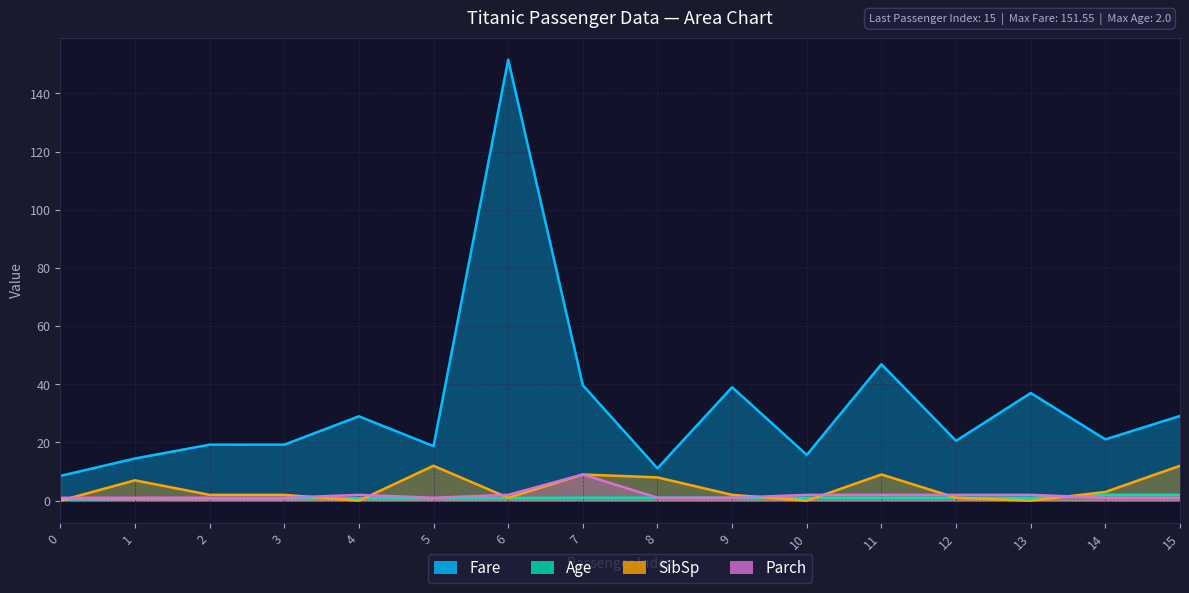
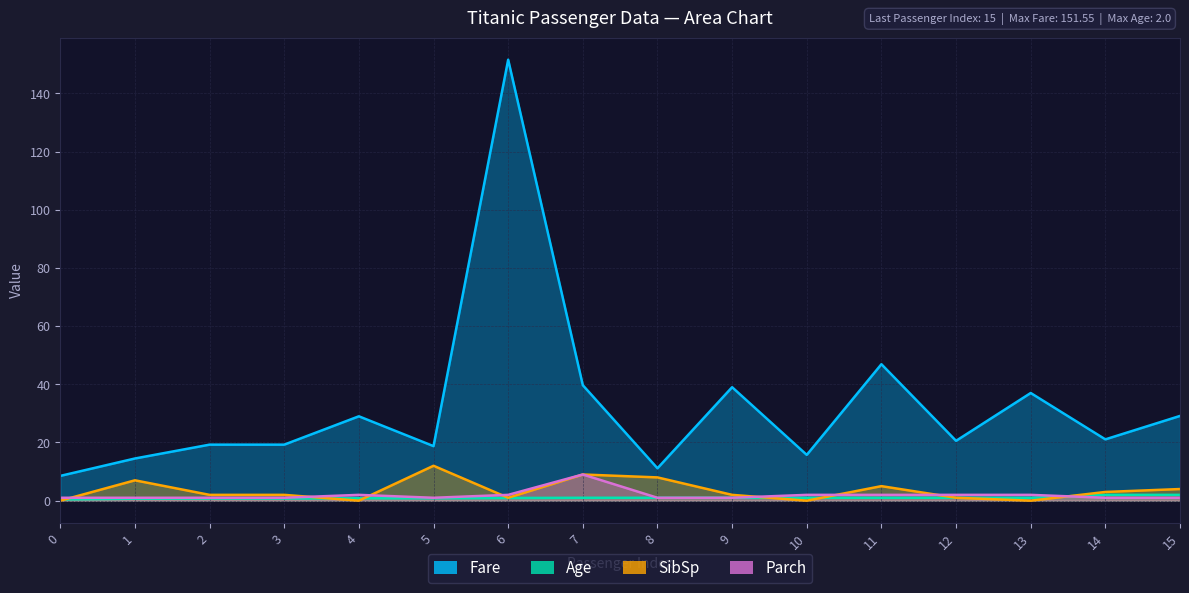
  {
    "SibSp": {
      "1": 7,
      "2": 2,
      "3": 2,
      "5": 12,
      "8": 8,
      "9": 2,
      "10": 0,
-     "11": 9,
+     "11": 5,
      "13": 0,
      "14": 3,
-     "15": 12
+     "15": 4
    },
    "Parch": {
      "4": 2,
      "6": 2,
      "10": 2,
      "11": 2,
      "12": 2,
      "13": 2,
      "14": 1,
      "15": 1
    }
  }
